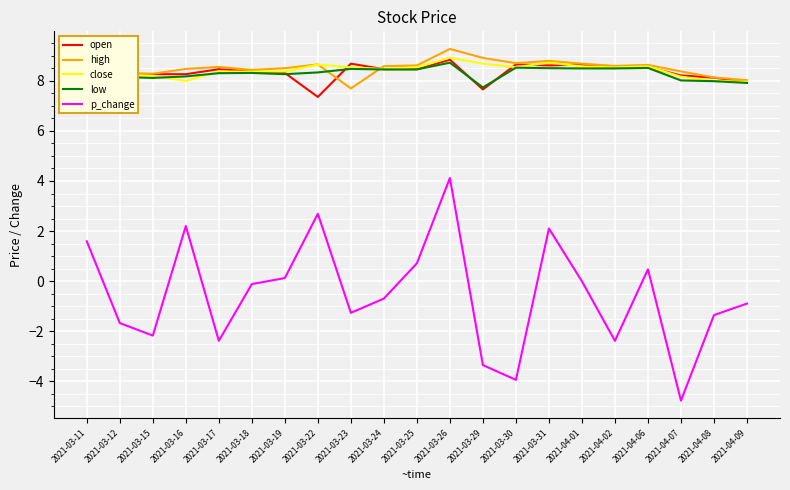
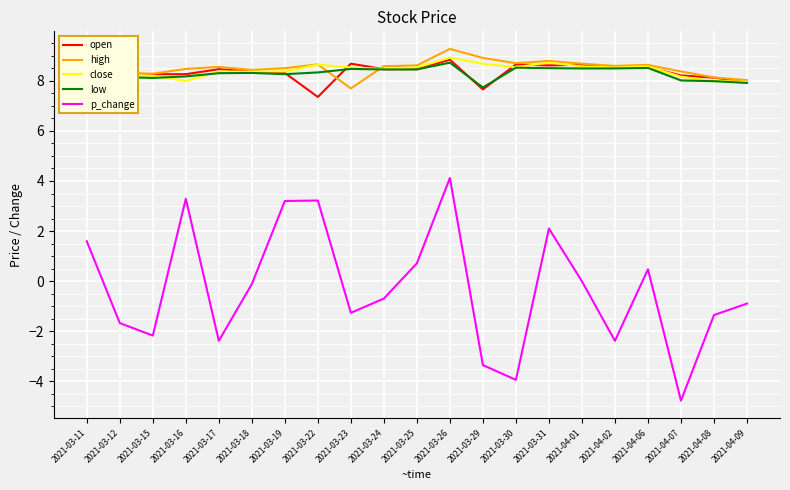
  {
    "open": {
      "2021-03-22": 7.4,
      "2021-03-23": 8.7,
      "2021-03-31": 8.6
    },
    "high": {
      "2021-03-16": 8.5,
      "2021-03-19": 8.5,
      "2021-03-23": 7.7,
      "2021-03-24": 8.6,
      "2021-03-26": 9.3,
      "2021-03-29": 8.9,
      "2021-04-07": 8.4
    },
    "close": {
      "2021-03-16": 8.0,
      "2021-03-29": 8.7
    },
    "low": {
      "2021-03-22": 8.3,
      "2021-03-26": 8.7,
      "2021-03-31": 8.5,
      "2021-04-07": 8.0
    },
    "p_change": {
      "2021-03-11": 1.6,
      "2021-03-12": -1.7,
      "2021-03-15": -2.2,
-     "2021-03-16": 2.2,
+     "2021-03-16": 3.3,
      "2021-03-17": -2.4,
      "2021-03-18": -0.1,
-     "2021-03-19": 0.1,
-     "2021-03-22": 2.7,
+     "2021-03-19": 3.2,
+     "2021-03-22": 3.2,
      "2021-03-23": -1.3,
      "2021-03-24": -0.7,
      "2021-03-25": 0.7,
      "2021-03-26": 4.1,
      "2021-03-29": -3.4,
      "2021-03-30": -4.0,
      "2021-03-31": 2.1,
      "2021-04-01": 0.0,
      "2021-04-02": -2.4,
      "2021-04-06": 0.5,
      "2021-04-07": -4.8,
      "2021-04-08": -1.4,
      "2021-04-09": -0.9
    }
  }
